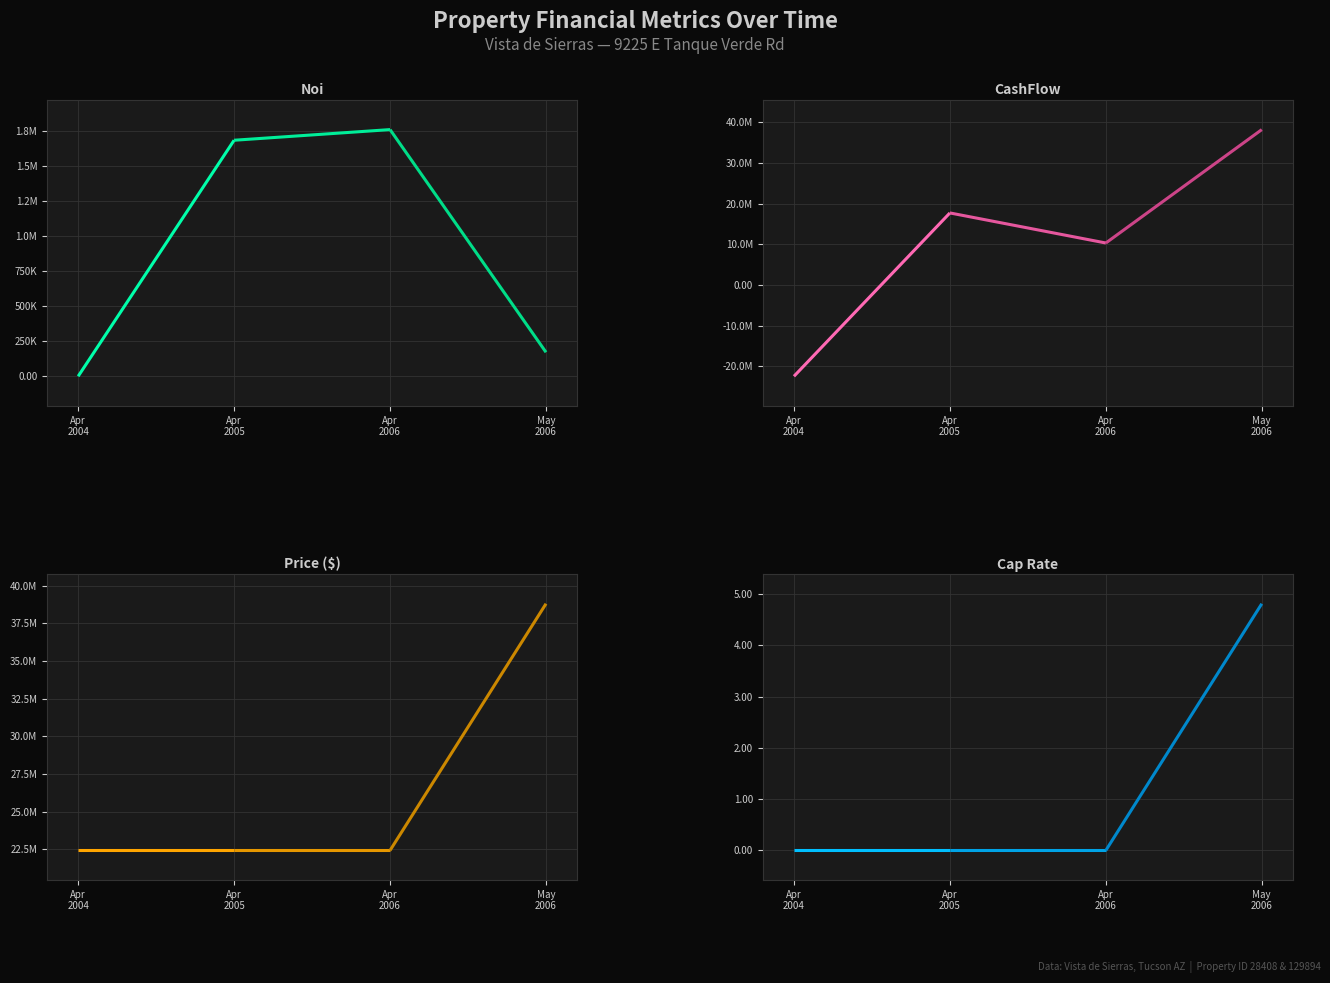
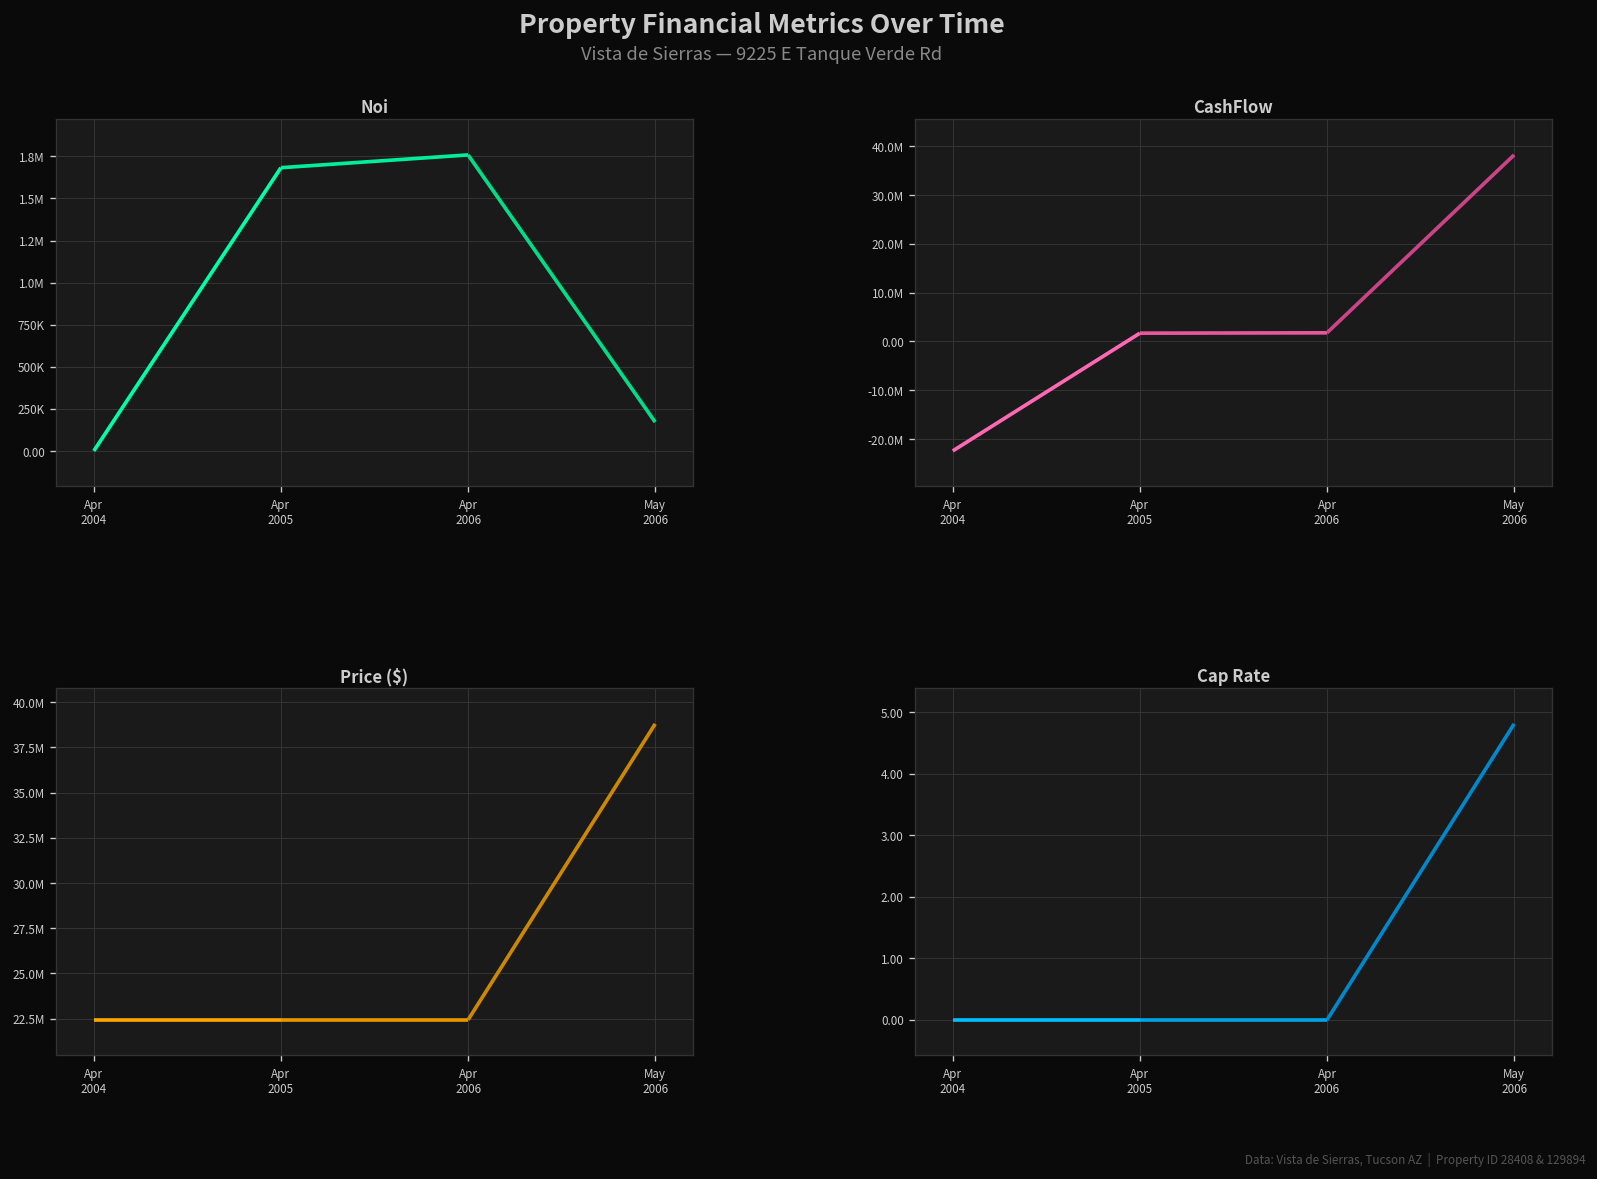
  {
    "CashFlow": {
      "Apr 2004": -22000000,
-     "Apr 2005": 18000000,
-     "Apr 2006": 10000000,
+     "Apr 2005": 2000000,
+     "Apr 2006": 2000000,
      "May 2006": 38000000
    },
    "Price ($)": {
      "Apr 2004": 22400000,
      "Apr 2005": 22400000,
      "Apr 2006": 22400000,
      "May 2006": 38800000
    },
    "Cap Rate": {
      "Apr 2004": 0.0,
      "Apr 2005": 0.0,
      "Apr 2006": 0.0,
      "May 2006": 4.8
    }
  }
